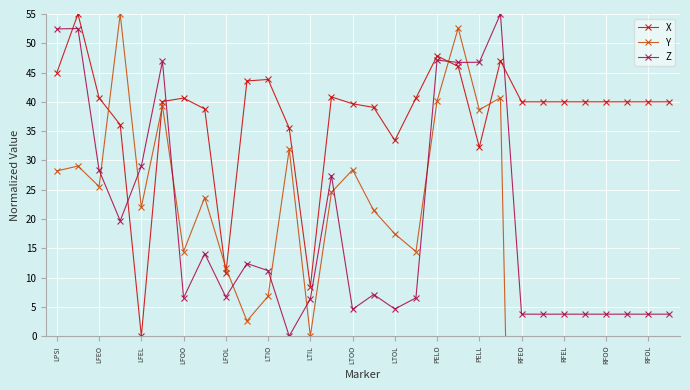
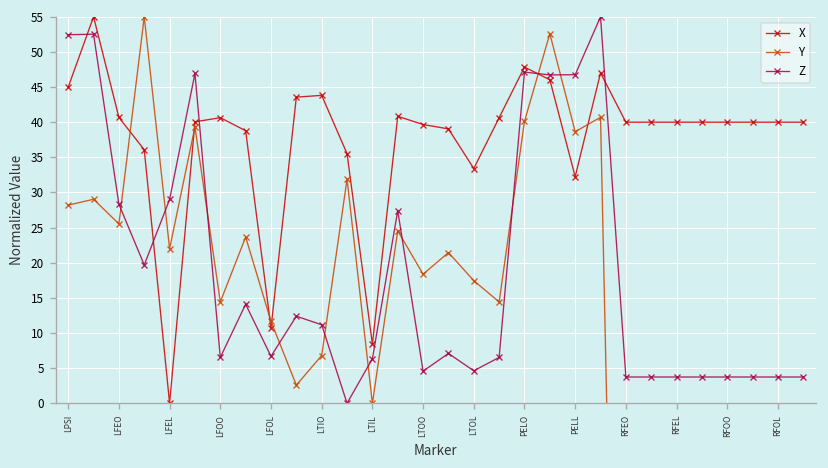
  {
    "X": {
      "LPSI": 45,
      "LFEO": 41,
      "LFEL": 0,
      "LFOO": 41,
      "LFOL": 11,
      "LTIO": 44,
      "LTIL": 8,
      "LTOO": 40,
      "LTOL": 33,
      "PELO": 48,
      "PELL": 32,
      "RFEO": 40,
      "RFEL": 40,
      "RFOO": 40,
      "RFOL": 40
    },
    "Y": {
      "LPSI": 28,
      "LFEO": 26,
      "LFEL": 22,
      "LFOO": 14,
      "LFOL": 12,
      "LTIO": 7,
      "LTIL": 0,
-     "LTOO": 28,
+     "LTOO": 18,
      "LTOL": 17,
      "PELO": 40,
      "PELL": 39
    },
    "Z": {
      "LPSI": 52,
      "LFEO": 28,
      "LFEL": 29,
      "LFOO": 7,
      "LFOL": 7,
      "LTIO": 11,
      "LTIL": 6,
      "LTOO": 5,
      "LTOL": 5,
      "PELO": 47,
      "PELL": 47,
      "RFEO": 4,
      "RFEL": 4,
      "RFOO": 4,
      "RFOL": 4
    }
  }
